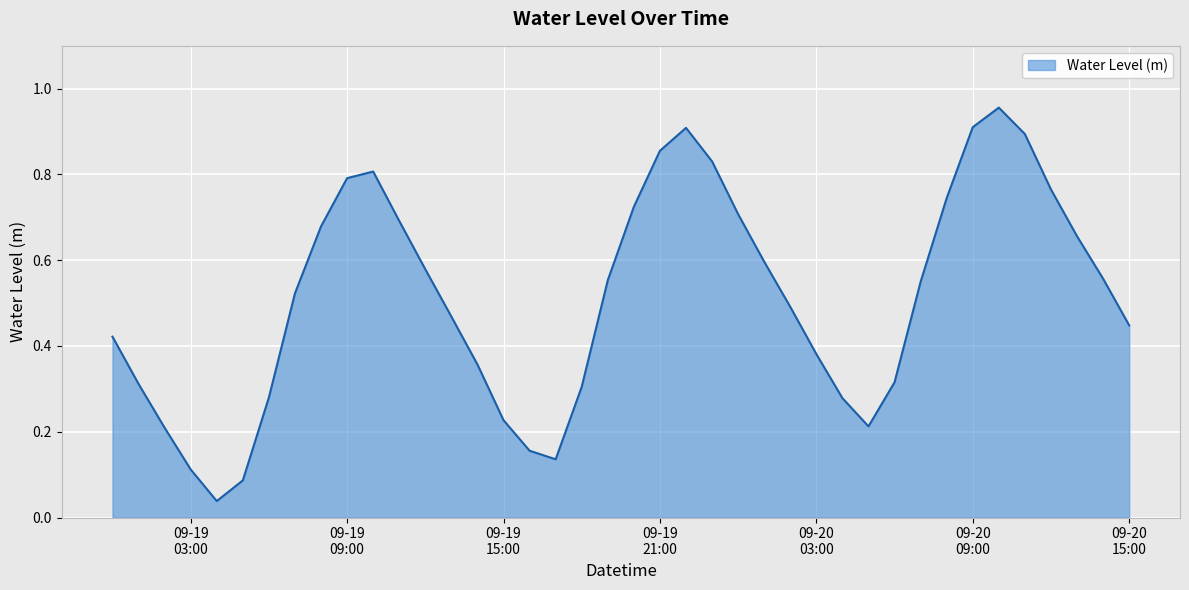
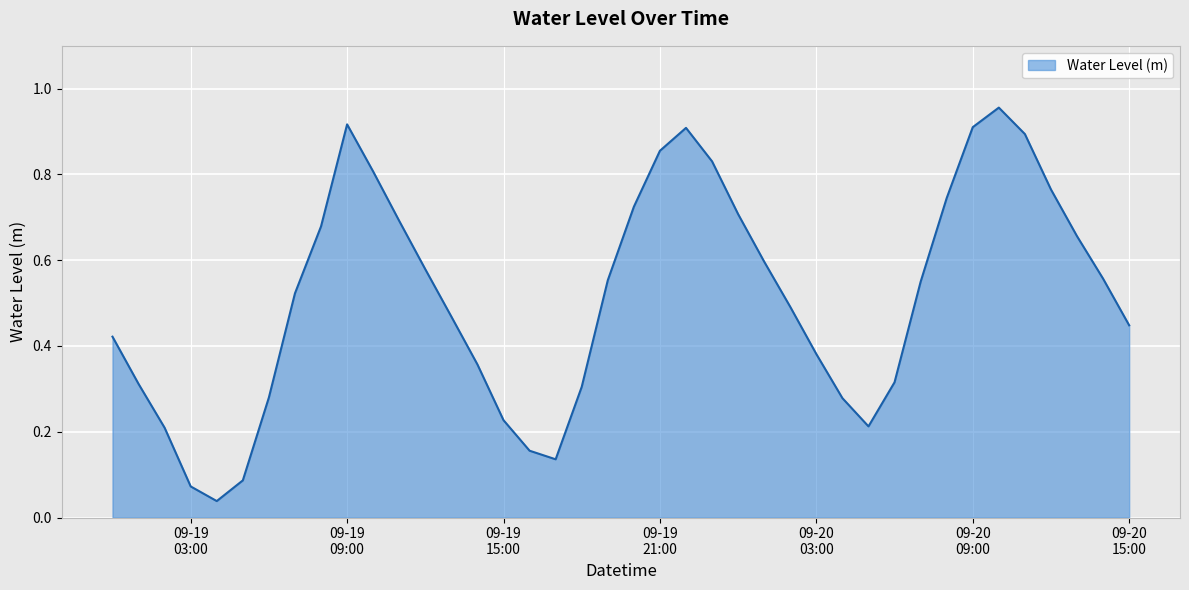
  {
-   "09-19 03:00": 0.11,
-   "09-19 09:00": 0.79,
+   "09-19 03:00": 0.07,
+   "09-19 09:00": 0.92,
    "09-19 15:00": 0.23,
    "09-19 21:00": 0.86,
    "09-20 03:00": 0.38,
    "09-20 09:00": 0.91,
    "09-20 15:00": 0.45
  }
